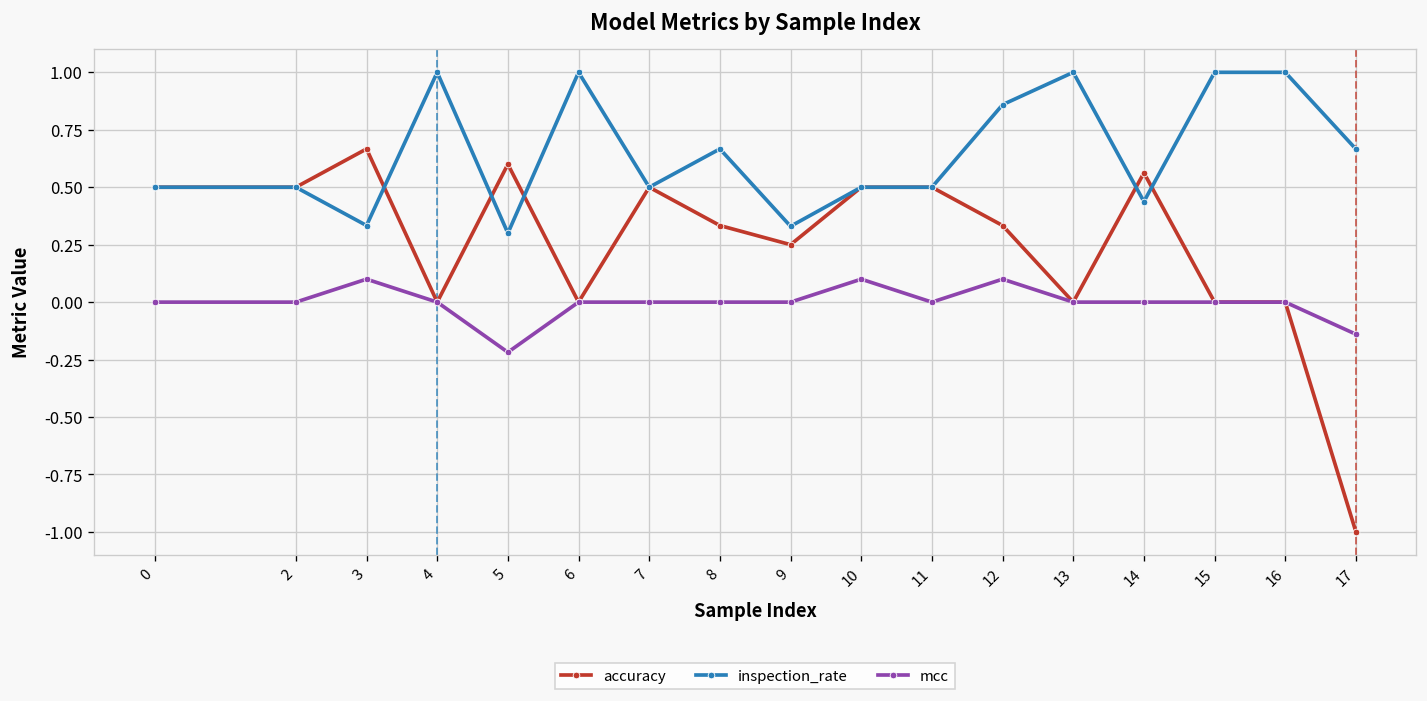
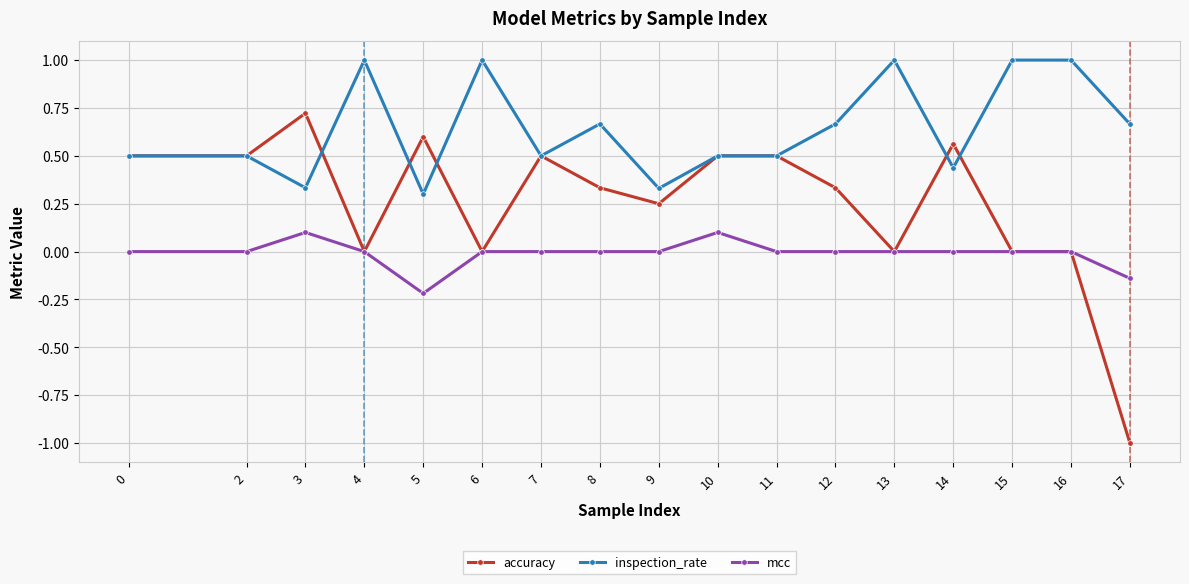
  {
    "accuracy": {
-     "3": 0.67,
+     "3": 0.72,
      "5": 0.60,
      "8": 0.33,
      "9": 0.25,
      "12": 0.33,
      "14": 0.56,
      "17": -1.00
    },
    "inspection_rate": {
      "3": 0.33,
      "4": 1.00,
      "5": 0.30,
      "6": 1.00,
      "8": 0.67,
      "9": 0.33,
-     "12": 0.86,
+     "12": 0.67,
      "13": 1.00,
      "14": 0.44,
      "15": 1.00,
      "16": 1.00,
      "17": 0.67
    },
    "mcc": {
      "0": 0.0,
      "2": 0.0,
      "3": 0.1,
      "5": -0.22,
      "7": 0.0,
      "8": 0.0,
      "9": 0.0,
      "10": 0.1,
      "11": 0.0,
-     "12": 0.1,
+     "12": 0.0,
      "14": 0.0,
      "17": -0.14
    }
  }
